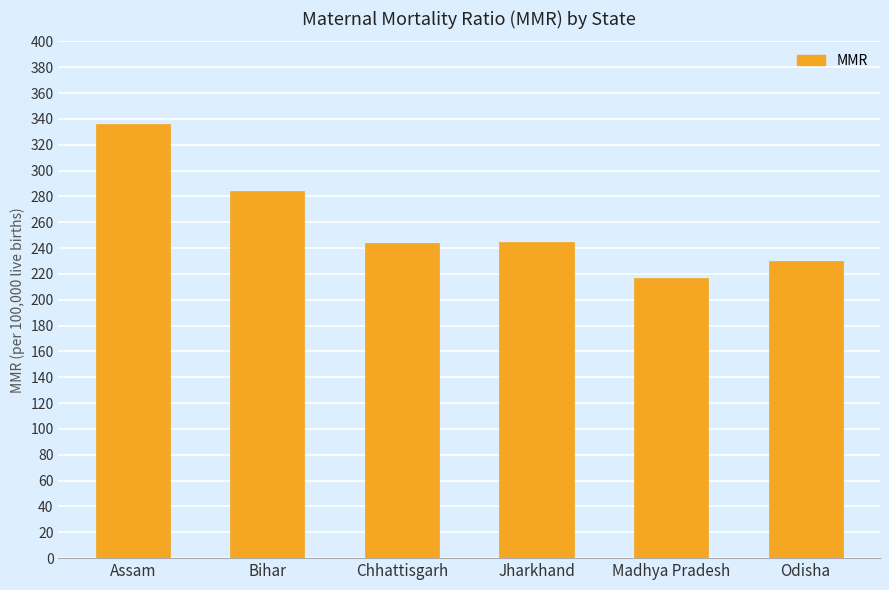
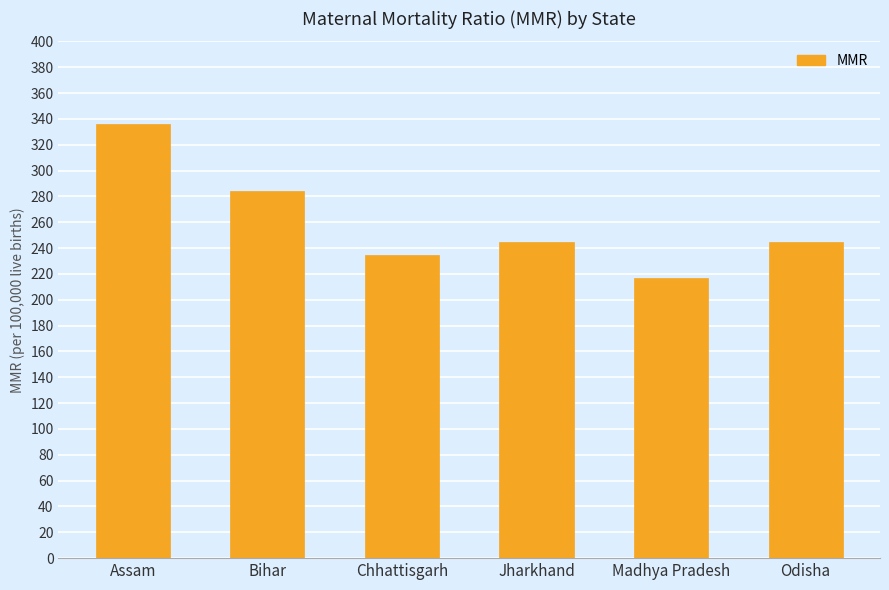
  {
    "Assam": 336,
    "Bihar": 284,
-   "Chhattisgarh": 244,
+   "Chhattisgarh": 235,
    "Jharkhand": 245,
    "Madhya Pradesh": 217,
-   "Odisha": 230
+   "Odisha": 245
  }
